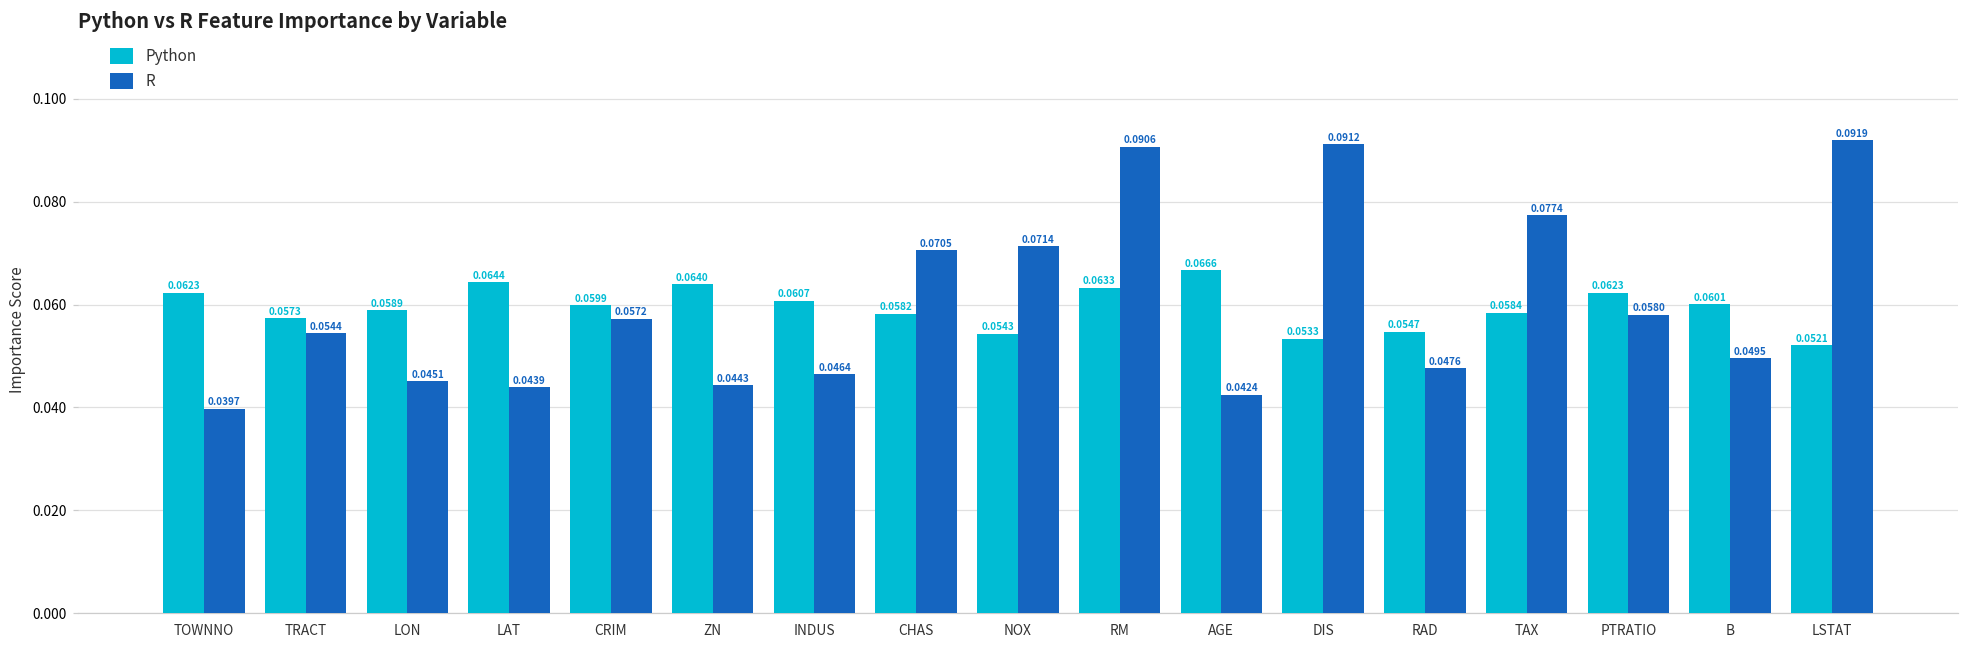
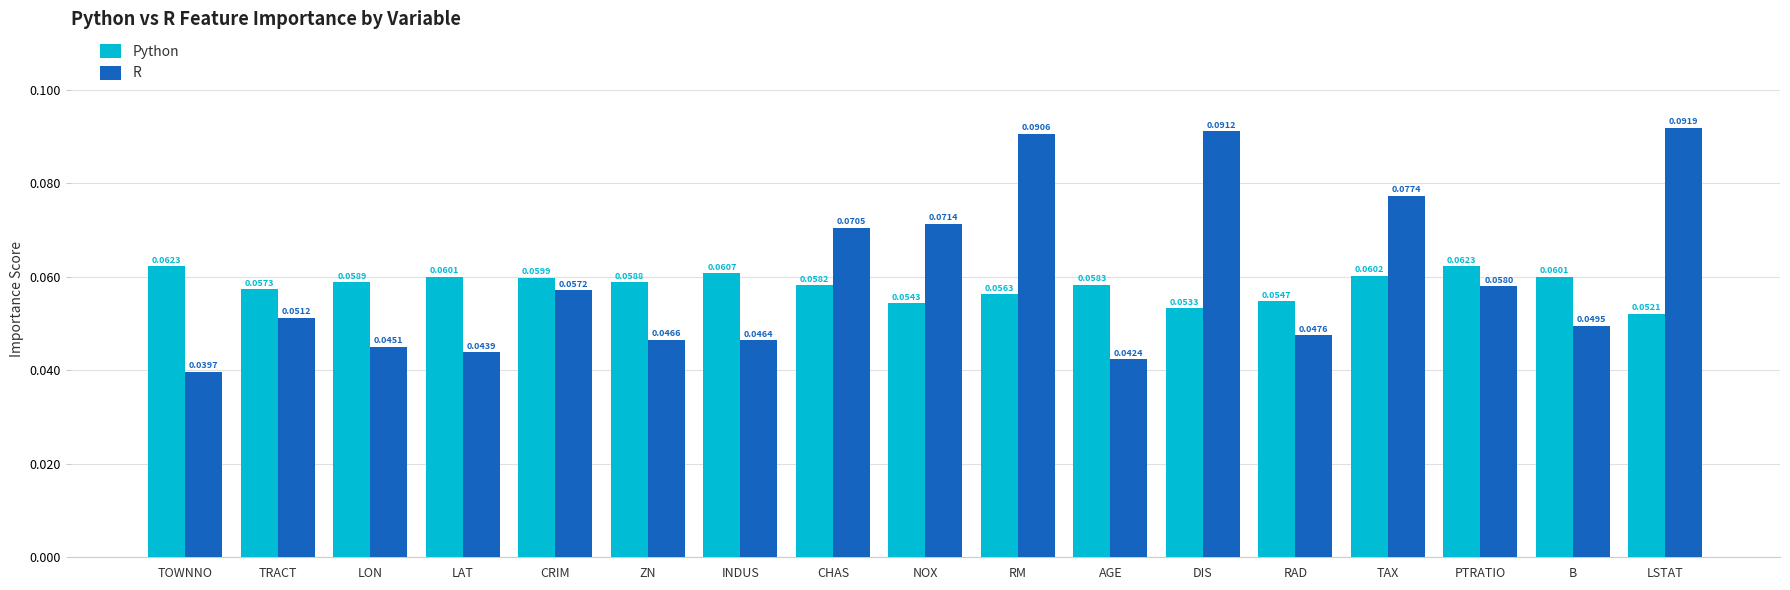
  {
    "Python": {
      "TOWNNO": 0.0623,
      "TRACT": 0.0573,
      "LON": 0.0589,
-     "LAT": 0.0644,
+     "LAT": 0.0601,
      "CRIM": 0.0599,
-     "ZN": 0.0640,
+     "ZN": 0.0588,
      "INDUS": 0.0607,
      "CHAS": 0.0582,
      "NOX": 0.0543,
-     "RM": 0.0633,
-     "AGE": 0.0666,
+     "RM": 0.0563,
+     "AGE": 0.0583,
      "DIS": 0.0533,
      "RAD": 0.0547,
-     "TAX": 0.0584,
+     "TAX": 0.0602,
      "PTRATIO": 0.0623,
      "B": 0.0601,
      "LSTAT": 0.0521
    },
    "R": {
      "TOWNNO": 0.0397,
-     "TRACT": 0.0544,
+     "TRACT": 0.0512,
      "LON": 0.0451,
      "LAT": 0.0439,
      "CRIM": 0.0572,
-     "ZN": 0.0443,
+     "ZN": 0.0466,
      "INDUS": 0.0464,
      "CHAS": 0.0705,
      "NOX": 0.0714,
      "RM": 0.0906,
      "AGE": 0.0424,
      "DIS": 0.0912,
      "RAD": 0.0476,
      "TAX": 0.0774,
      "PTRATIO": 0.0580,
      "B": 0.0495,
      "LSTAT": 0.0919
    }
  }
